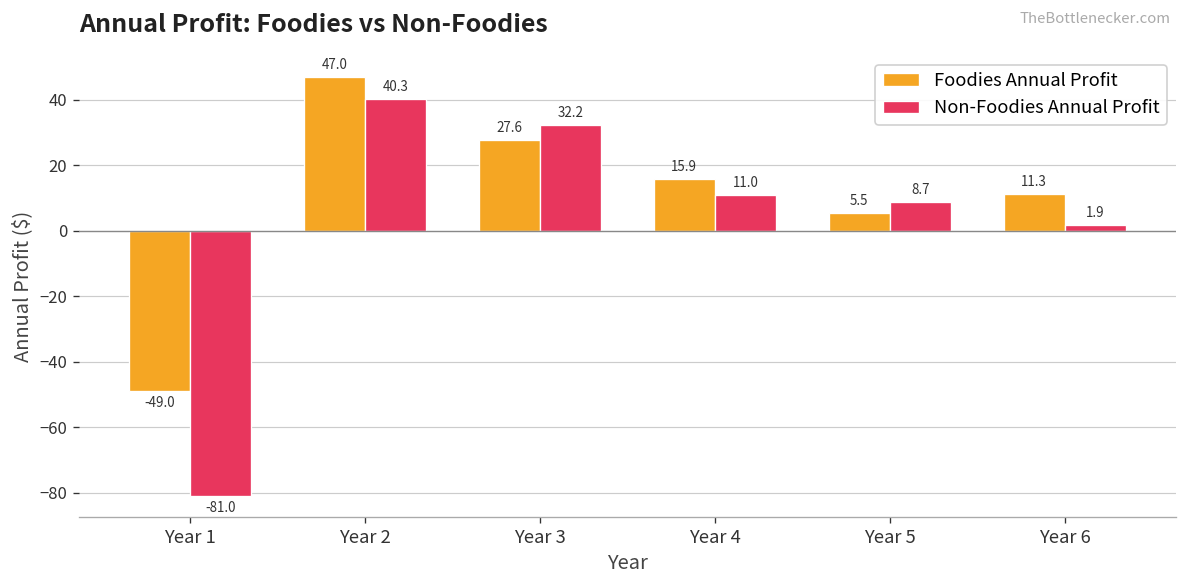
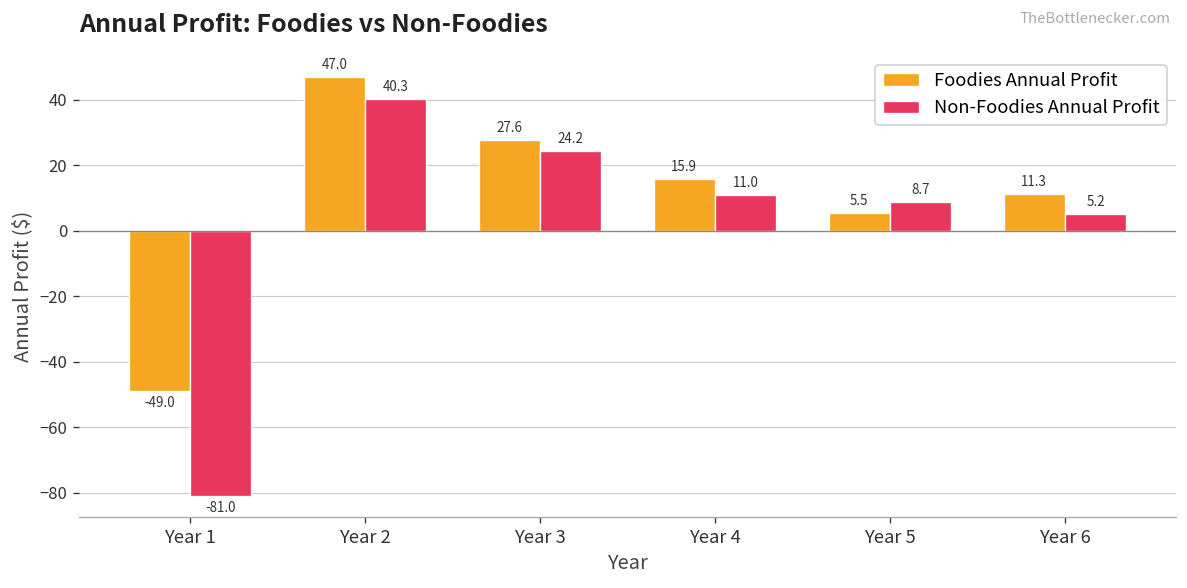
  {
    "Foodies Annual Profit": {
      "Year 1": -49.0,
      "Year 2": 47.0,
      "Year 3": 27.6,
      "Year 4": 15.9,
      "Year 5": 5.5,
      "Year 6": 11.3
    },
    "Non-Foodies Annual Profit": {
      "Year 1": -81.0,
      "Year 2": 40.3,
-     "Year 3": 32.2,
+     "Year 3": 24.2,
      "Year 4": 11.0,
      "Year 5": 8.7,
-     "Year 6": 1.9
+     "Year 6": 5.2
    }
  }
